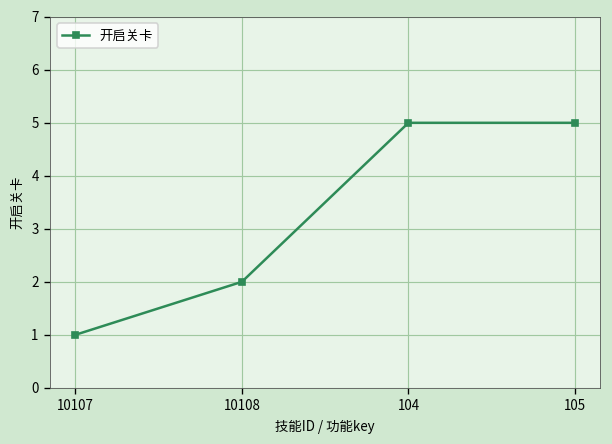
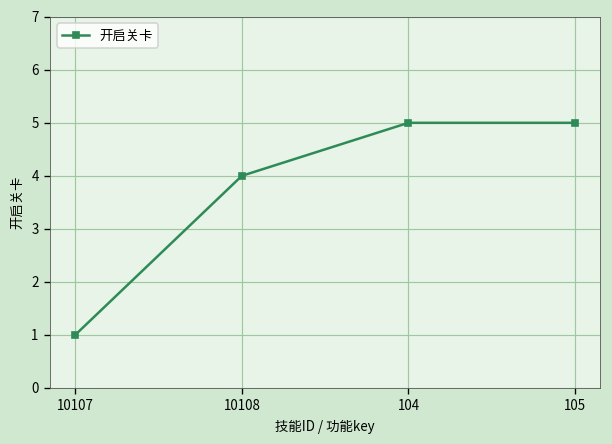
  {
    "10107": 1,
-   "10108": 2,
+   "10108": 4,
    "104": 5,
    "105": 5
  }
